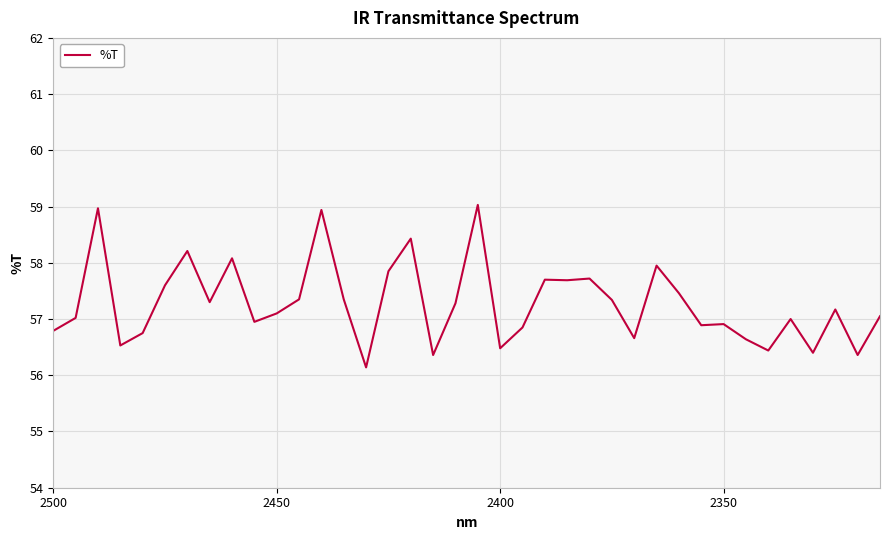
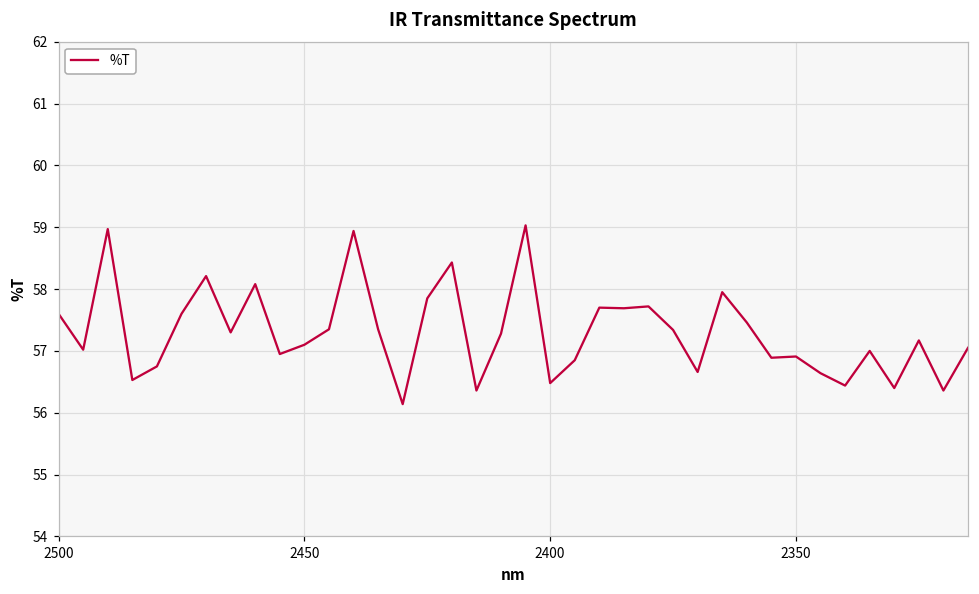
  {
-   "2500": 56.8,
+   "2500": 57.6,
    "2450": 57.1,
    "2400": 56.5,
    "2350": 56.9
  }
